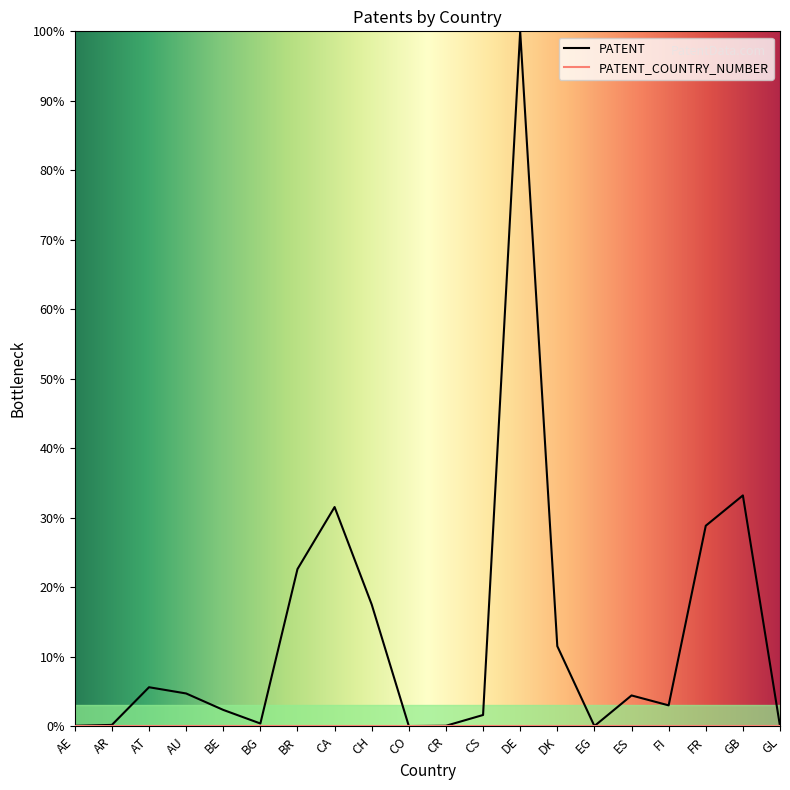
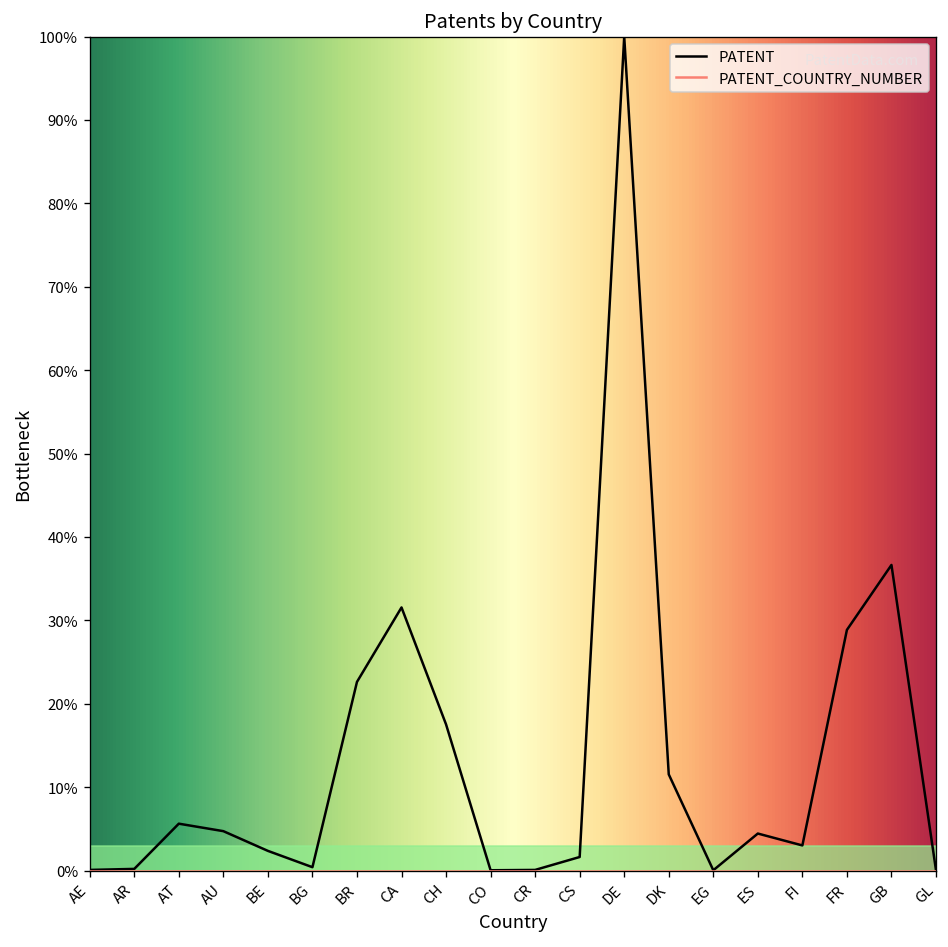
  {
    "PATENT": {
      "AT": "6%",
      "AU": "5%",
      "BR": "23%",
      "CA": "32%",
      "CH": "18%",
      "DE": "100%",
      "DK": "12%",
      "ES": "4%",
      "FI": "3%",
      "FR": "29%",
-     "GB": "33%"
+     "GB": "37%"
    }
  }
